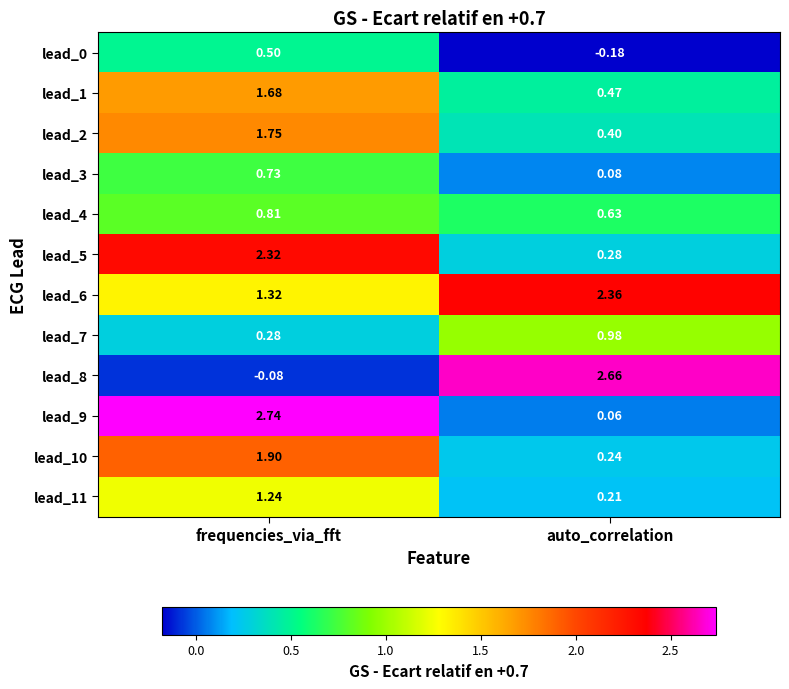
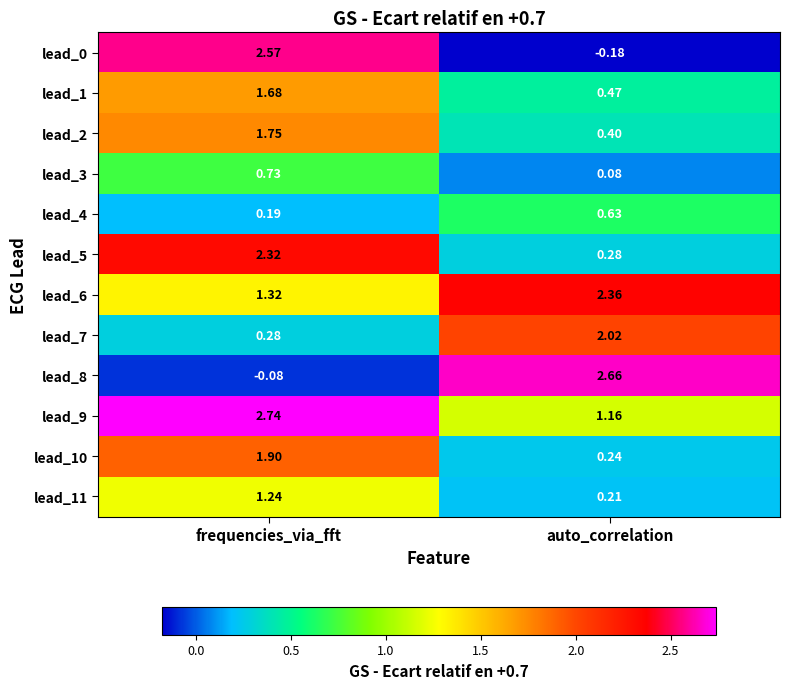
  {
    "lead_0": {
-     "frequencies_via_fft": 0.50,
+     "frequencies_via_fft": 2.57,
      "auto_correlation": -0.18
    },
    "lead_1": {
      "frequencies_via_fft": 1.68,
      "auto_correlation": 0.47
    },
    "lead_2": {
      "frequencies_via_fft": 1.75,
      "auto_correlation": 0.40
    },
    "lead_3": {
      "frequencies_via_fft": 0.73,
      "auto_correlation": 0.08
    },
    "lead_4": {
-     "frequencies_via_fft": 0.81,
+     "frequencies_via_fft": 0.19,
      "auto_correlation": 0.63
    },
    "lead_5": {
      "frequencies_via_fft": 2.32,
      "auto_correlation": 0.28
    },
    "lead_6": {
      "frequencies_via_fft": 1.32,
      "auto_correlation": 2.36
    },
    "lead_7": {
      "frequencies_via_fft": 0.28,
-     "auto_correlation": 0.98
+     "auto_correlation": 2.02
    },
    "lead_8": {
      "frequencies_via_fft": -0.08,
      "auto_correlation": 2.66
    },
    "lead_9": {
      "frequencies_via_fft": 2.74,
-     "auto_correlation": 0.06
+     "auto_correlation": 1.16
    },
    "lead_10": {
      "frequencies_via_fft": 1.90,
      "auto_correlation": 0.24
    },
    "lead_11": {
      "frequencies_via_fft": 1.24,
      "auto_correlation": 0.21
    }
  }
